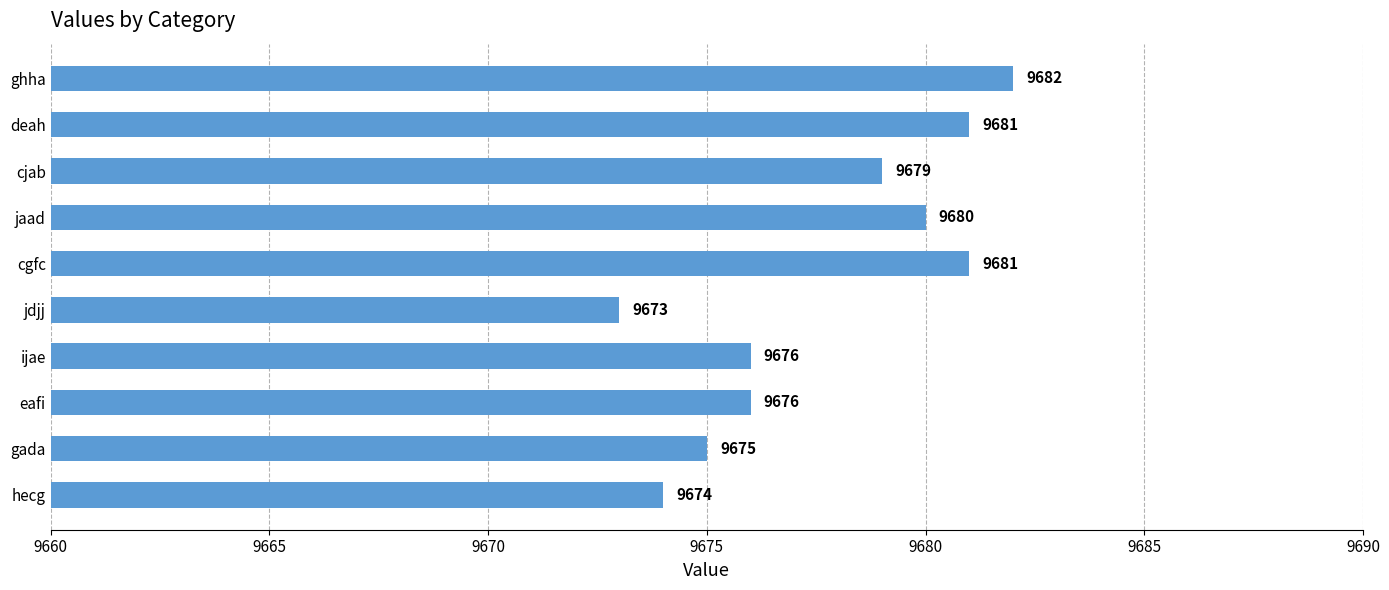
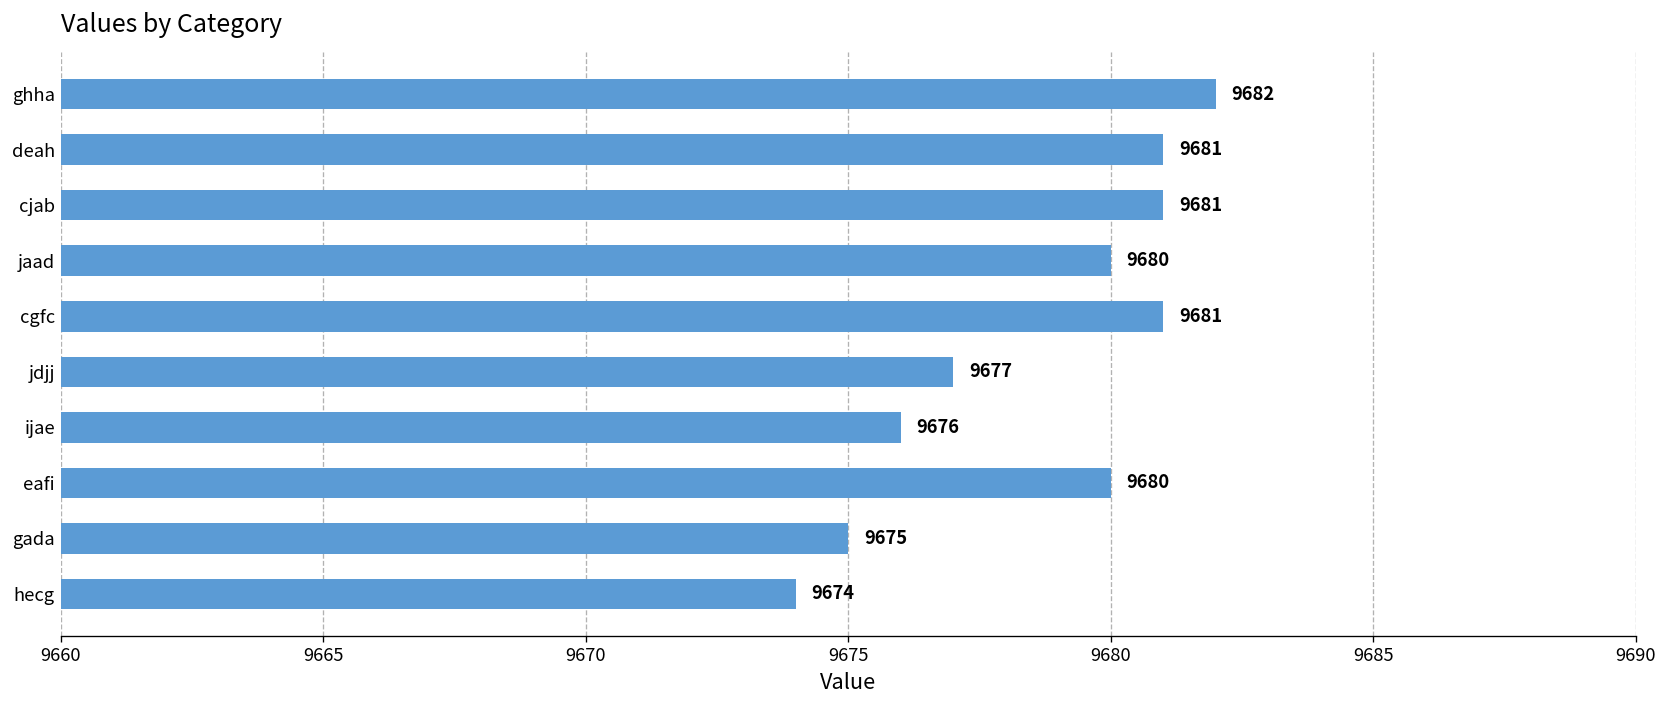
  {
    "ghha": 9682,
    "deah": 9681,
-   "cjab": 9679,
+   "cjab": 9681,
    "jaad": 9680,
    "cgfc": 9681,
-   "jdjj": 9673,
+   "jdjj": 9677,
    "ijae": 9676,
-   "eafi": 9676,
+   "eafi": 9680,
    "gada": 9675,
    "hecg": 9674
  }
